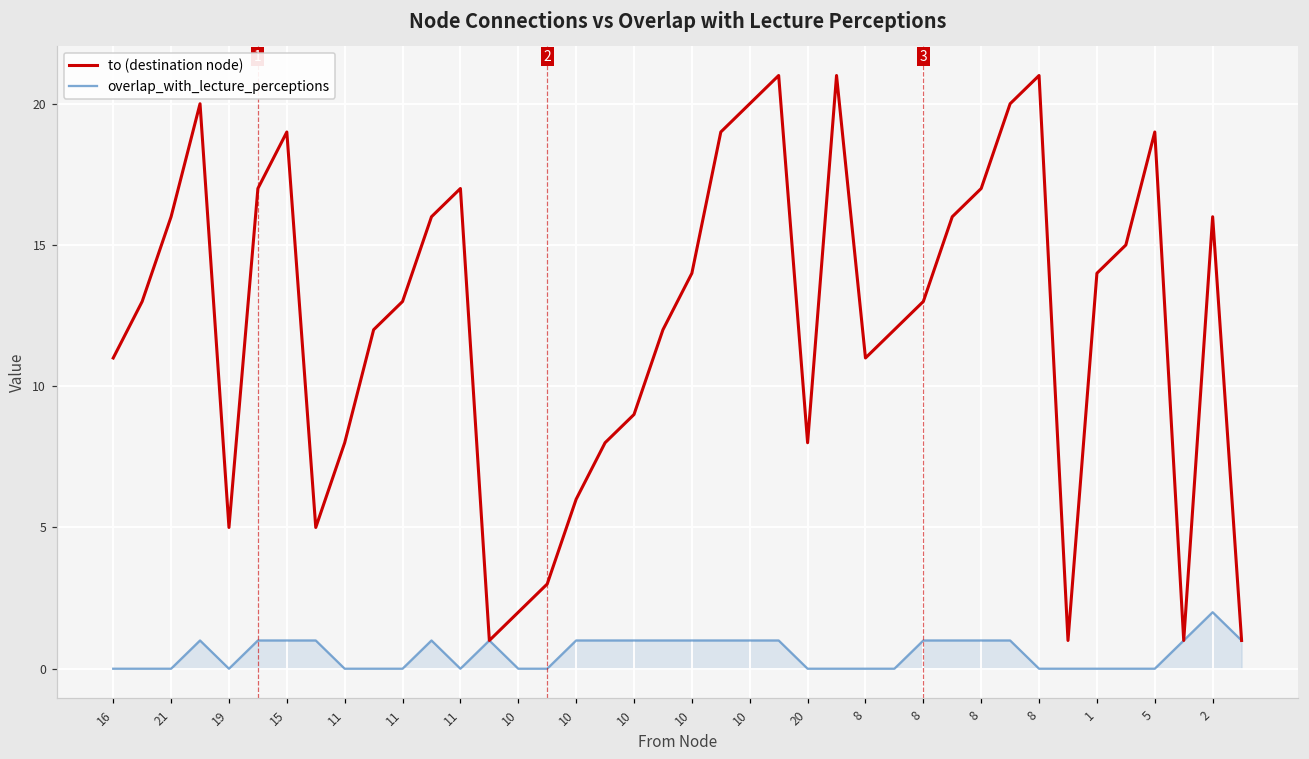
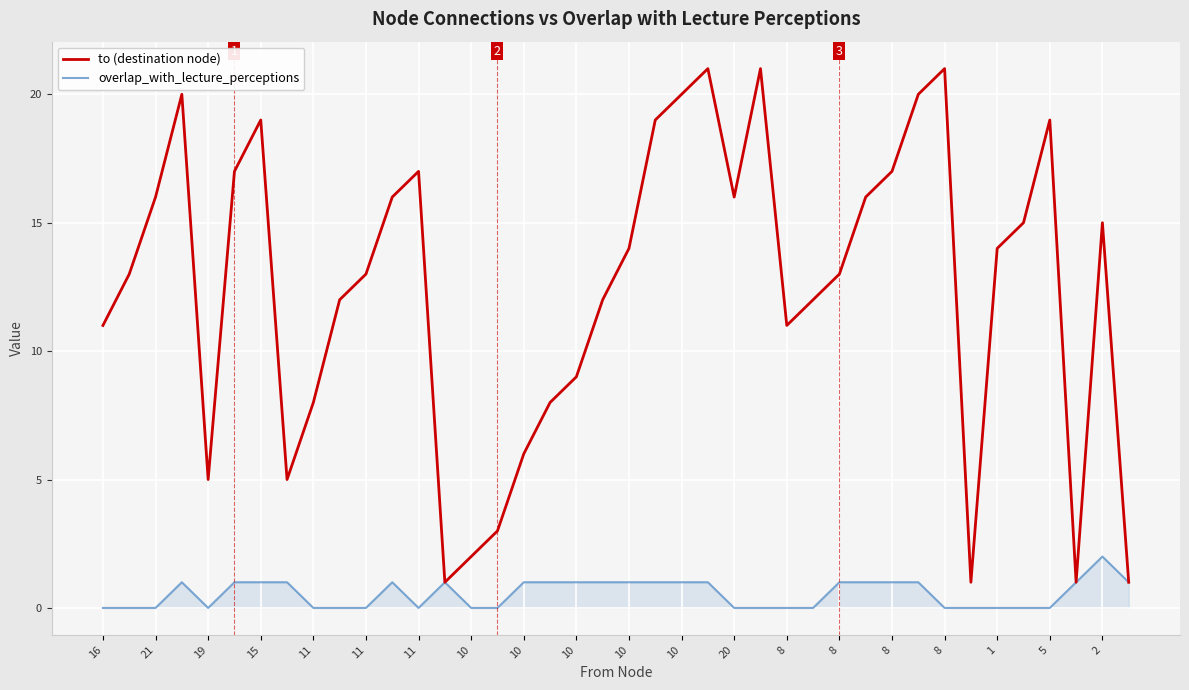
  {
    "to (destination node)": {
      "16": 11,
-     "20": 8,
-     "2": 16
+     "20": 16,
+     "2": 15
    },
    "overlap_with_lecture_perceptions": {
      "16": 0,
      "20": 0,
      "2": 2
    }
  }
